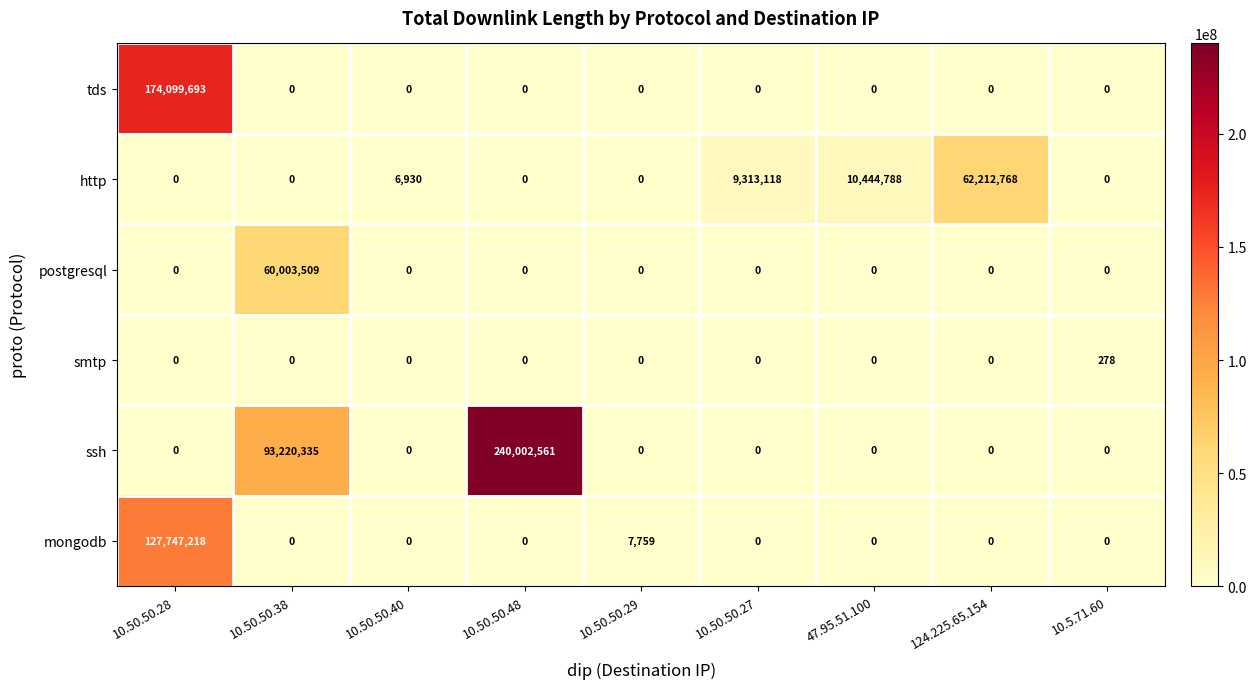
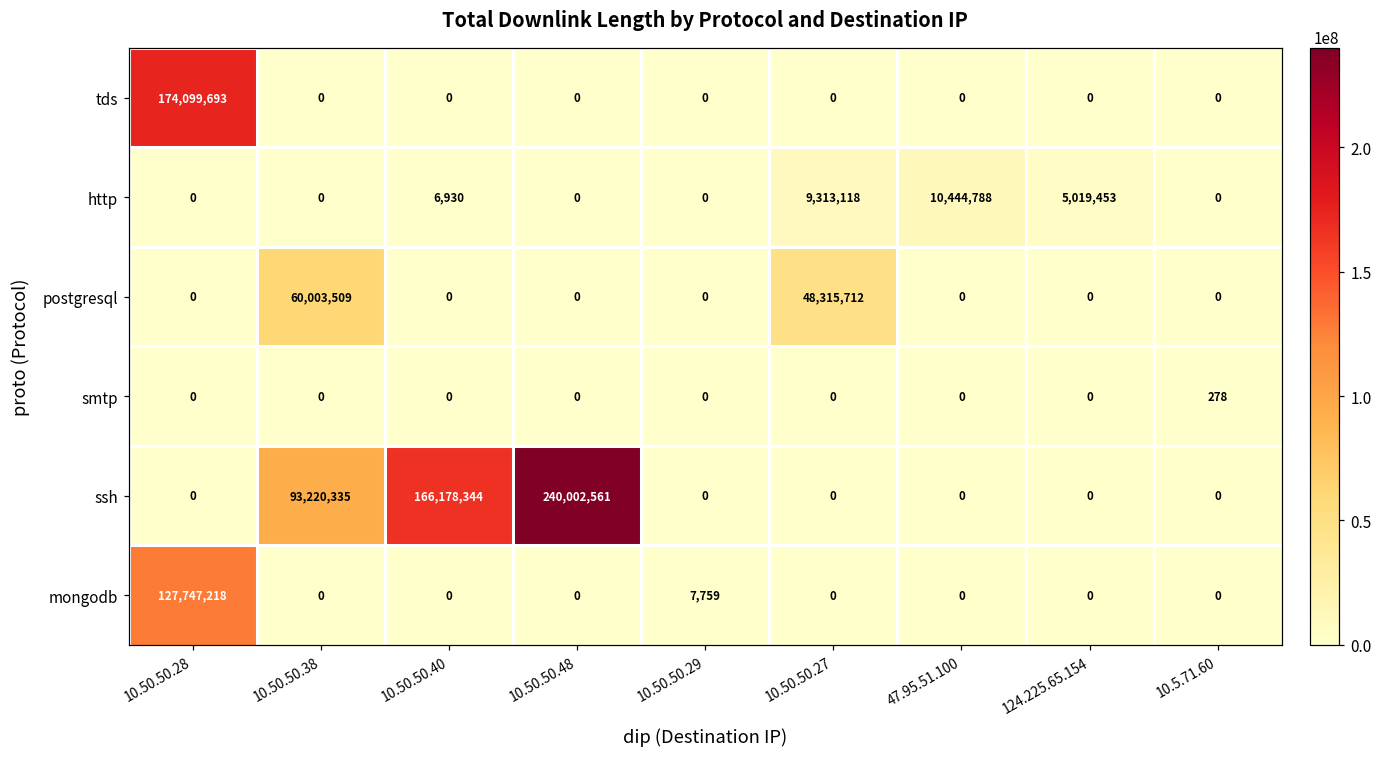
  {
    "tds": {
      "10.50.50.28": "174,099,693",
      "10.50.50.38": "0",
      "10.50.50.40": "0",
      "10.50.50.48": "0",
      "10.50.50.29": "0",
      "10.50.50.27": "0",
      "47.95.51.100": "0",
      "124.225.65.154": "0",
      "10.5.71.60": "0"
    },
    "http": {
      "10.50.50.28": "0",
      "10.50.50.38": "0",
      "10.50.50.40": "6,930",
      "10.50.50.48": "0",
      "10.50.50.29": "0",
      "10.50.50.27": "9,313,118",
      "47.95.51.100": "10,444,788",
-     "124.225.65.154": "62,212,768",
+     "124.225.65.154": "5,019,453",
      "10.5.71.60": "0"
    },
    "postgresql": {
      "10.50.50.28": "0",
      "10.50.50.38": "60,003,509",
      "10.50.50.40": "0",
      "10.50.50.48": "0",
      "10.50.50.29": "0",
-     "10.50.50.27": "0",
+     "10.50.50.27": "48,315,712",
      "47.95.51.100": "0",
      "124.225.65.154": "0",
      "10.5.71.60": "0"
    },
    "smtp": {
      "10.50.50.28": "0",
      "10.50.50.38": "0",
      "10.50.50.40": "0",
      "10.50.50.48": "0",
      "10.50.50.29": "0",
      "10.50.50.27": "0",
      "47.95.51.100": "0",
      "124.225.65.154": "0",
      "10.5.71.60": "278"
    },
    "ssh": {
      "10.50.50.28": "0",
      "10.50.50.38": "93,220,335",
-     "10.50.50.40": "0",
+     "10.50.50.40": "166,178,344",
      "10.50.50.48": "240,002,561",
      "10.50.50.29": "0",
      "10.50.50.27": "0",
      "47.95.51.100": "0",
      "124.225.65.154": "0",
      "10.5.71.60": "0"
    },
    "mongodb": {
      "10.50.50.28": "127,747,218",
      "10.50.50.38": "0",
      "10.50.50.40": "0",
      "10.50.50.48": "0",
      "10.50.50.29": "7,759",
      "10.50.50.27": "0",
      "47.95.51.100": "0",
      "124.225.65.154": "0",
      "10.5.71.60": "0"
    }
  }
